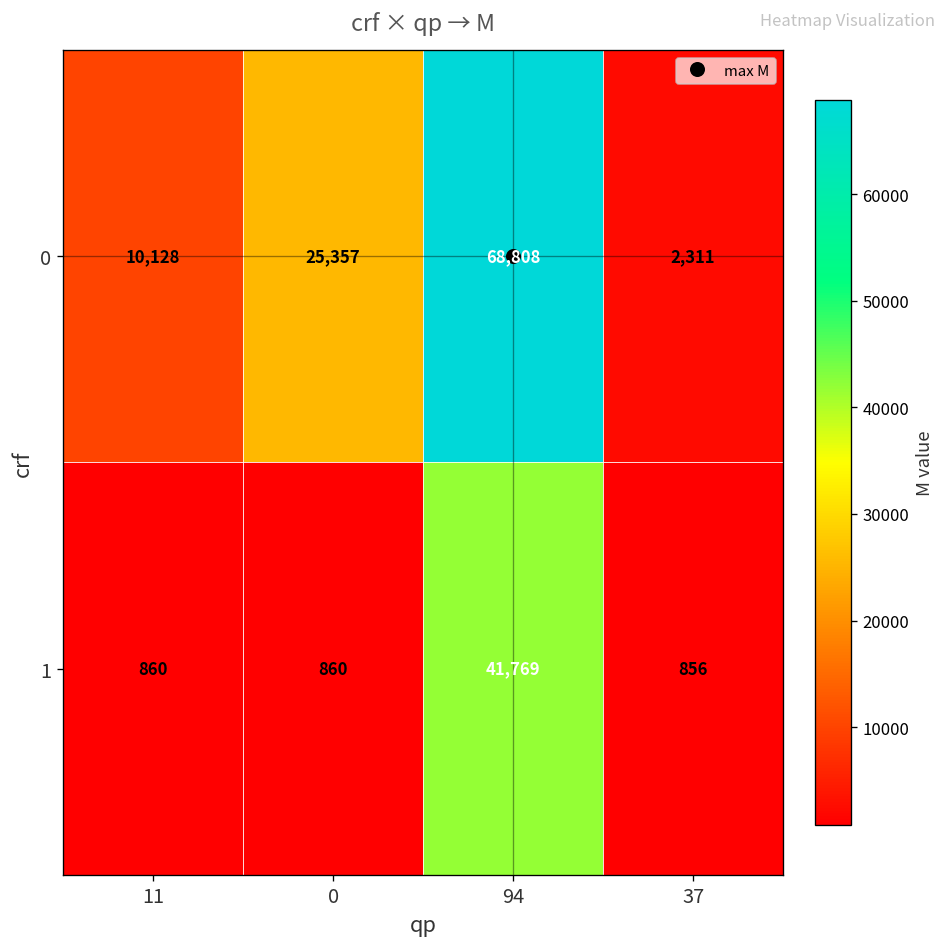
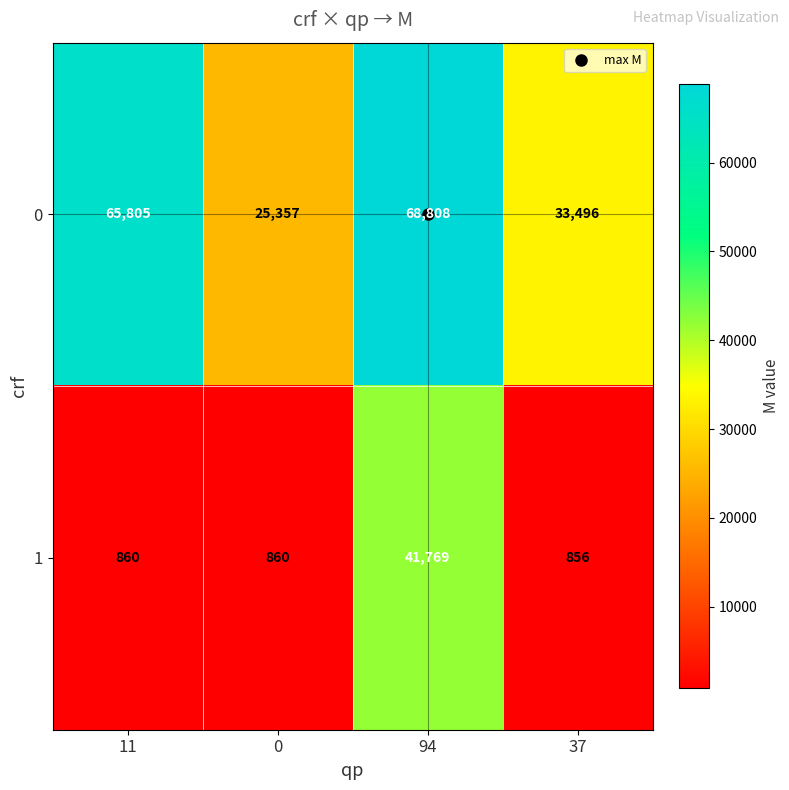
  {
    "0": {
-     "11": "10,128",
+     "11": "65,805",
      "0": "25,357",
-     "37": "2,311"
+     "37": "33,496"
    },
    "1": {
      "11": "860",
      "0": "860",
      "94": "41,769",
      "37": "856"
    }
  }
